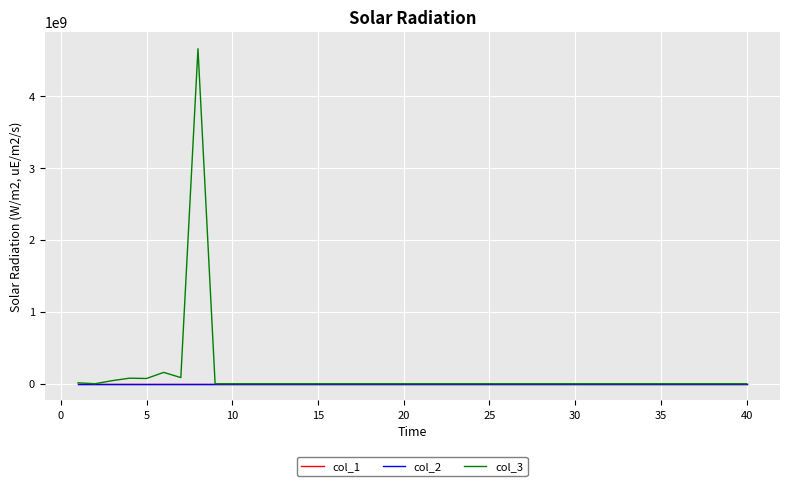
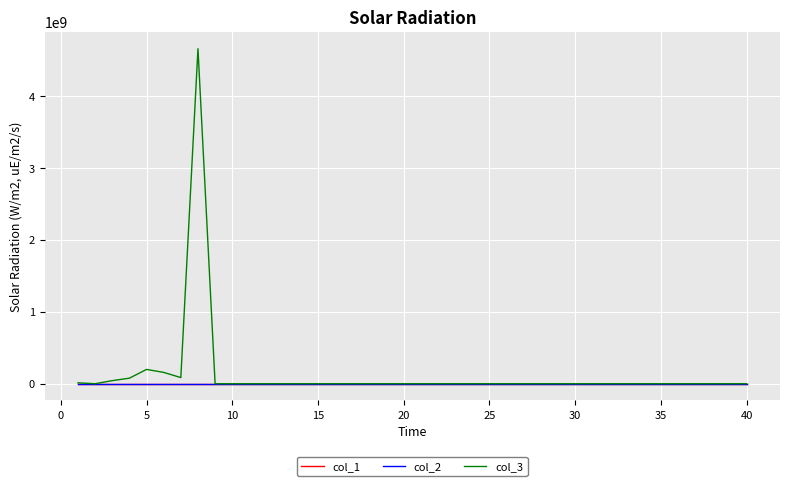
  {
    "col_2": {
      "5": 0
    },
    "col_3": {
-     "5": 100000000
+     "5": 200000000
    }
  }
